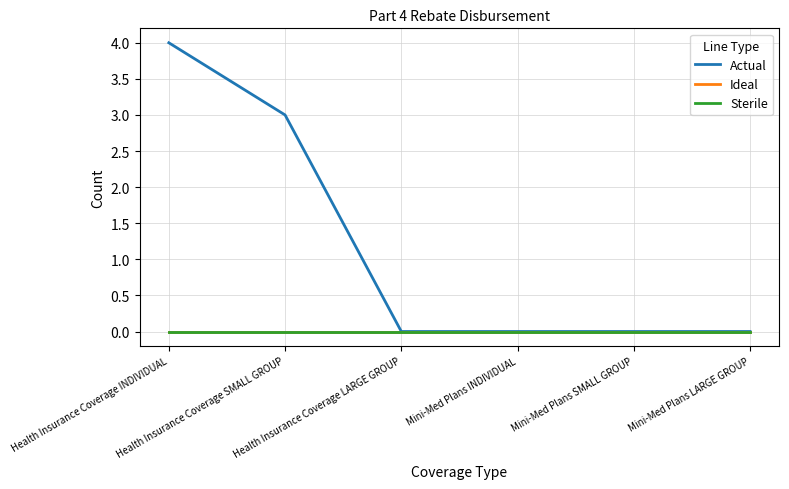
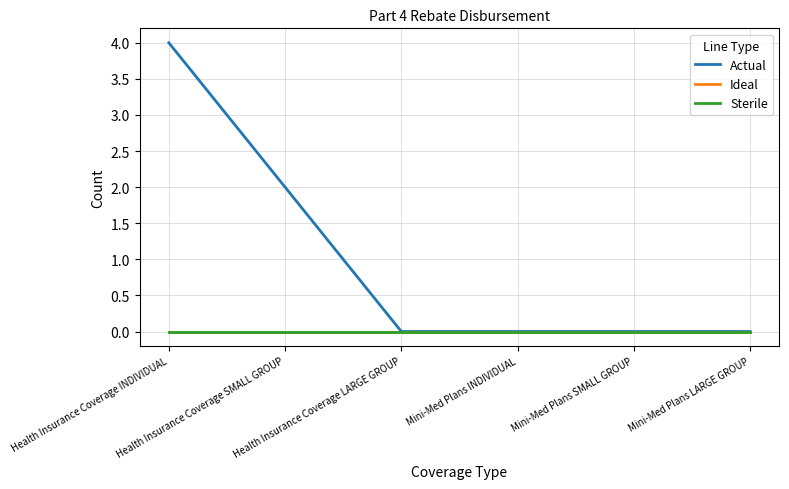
  {
    "Actual": {
      "Health Insurance Coverage INDIVIDUAL": 4,
-     "Health Insurance Coverage SMALL GROUP": 3
+     "Health Insurance Coverage SMALL GROUP": 2
    },
    "Sterile": {
      "Health Insurance Coverage INDIVIDUAL": 0,
      "Health Insurance Coverage SMALL GROUP": 0
    }
  }
